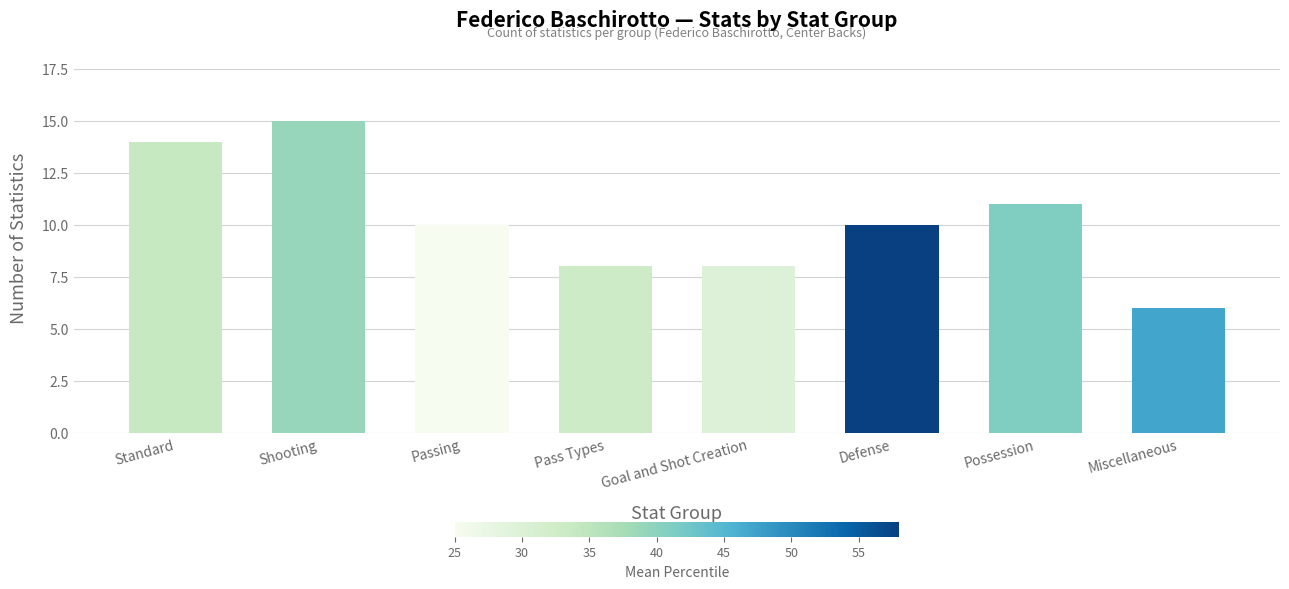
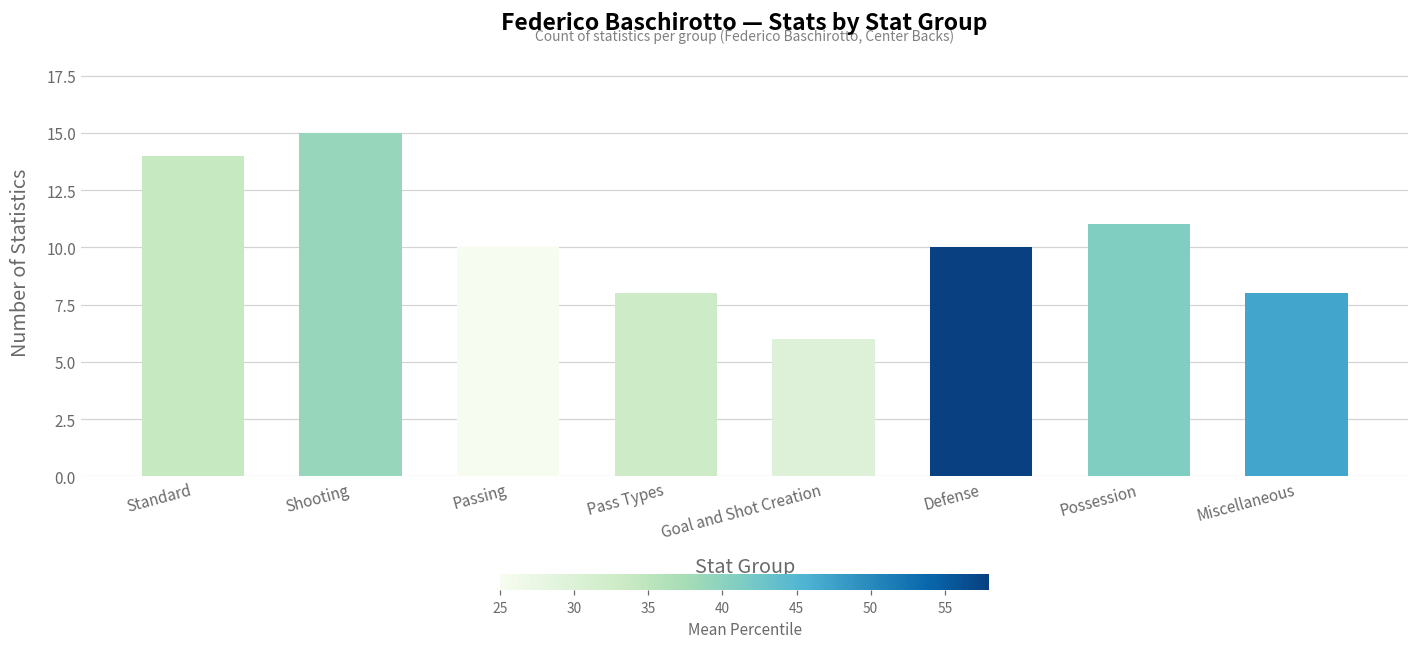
  {
    "Standard": 14,
    "Shooting": 15,
    "Passing": 10,
    "Pass Types": 8,
-   "Goal and Shot Creation": 8,
+   "Goal and Shot Creation": 6,
    "Defense": 10,
    "Possession": 11,
-   "Miscellaneous": 6
+   "Miscellaneous": 8
  }
